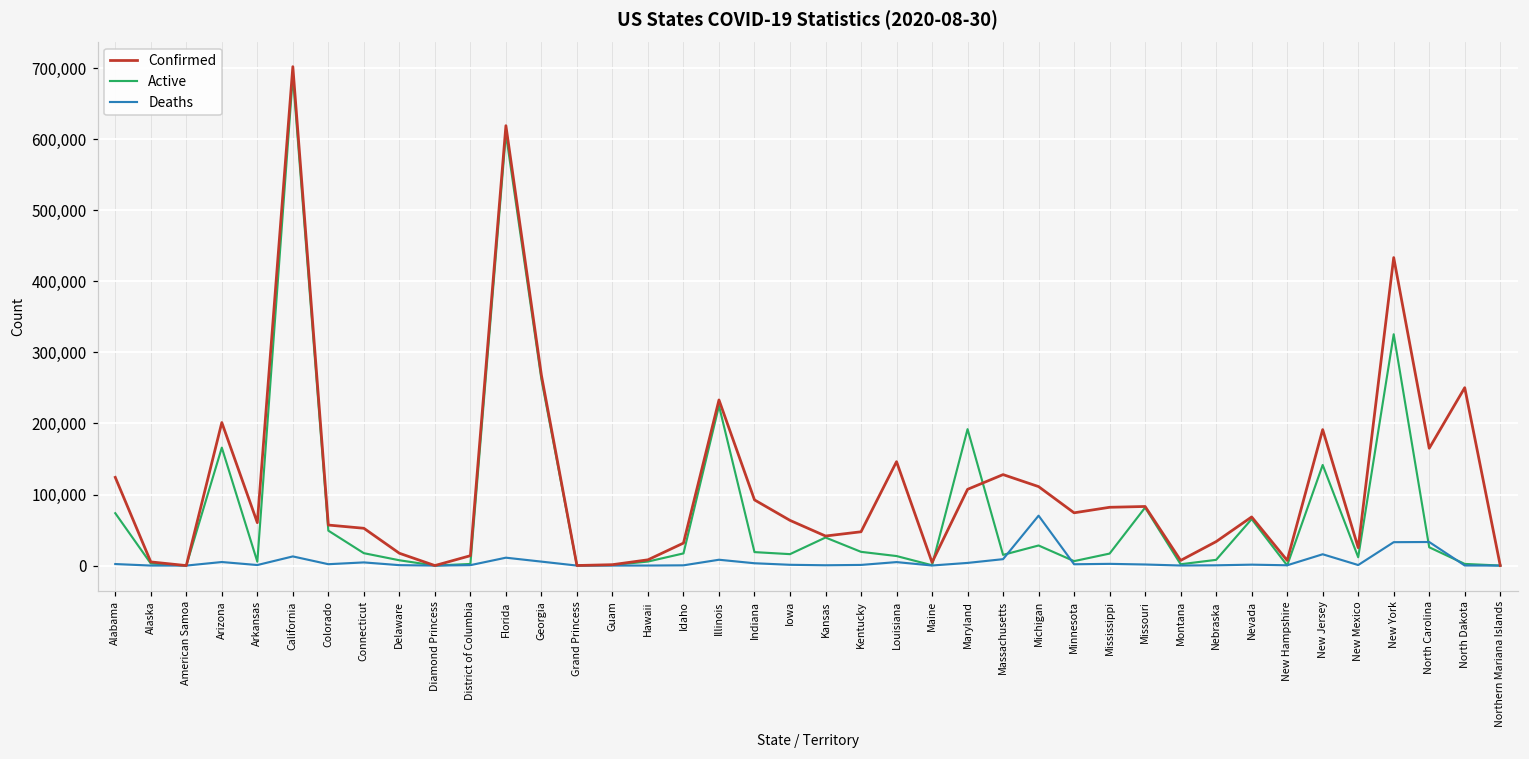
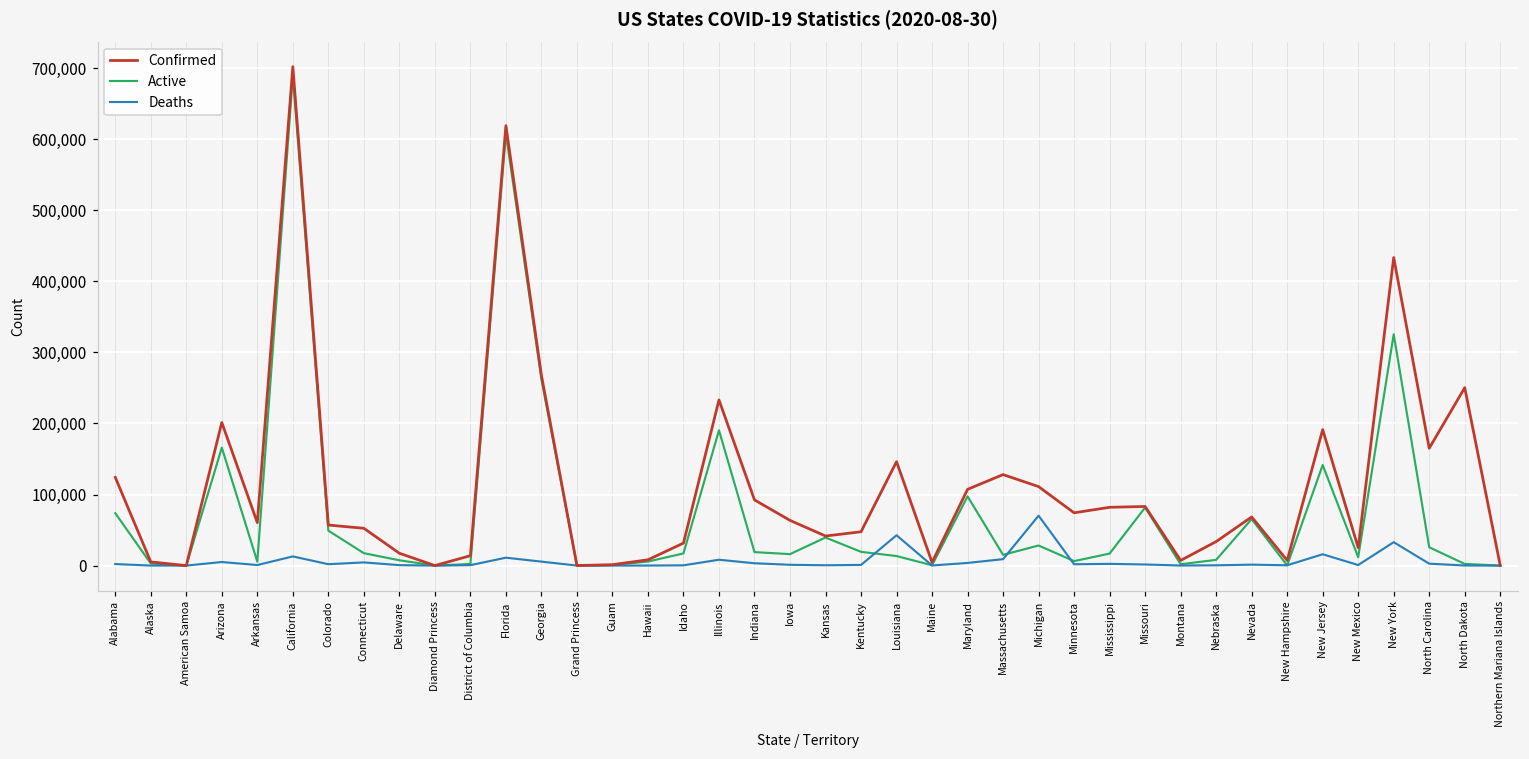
  {
    "Confirmed": {
      "Alabama": "120,000",
      "Arizona": "200,000",
      "Arkansas": "60,000",
      "California": "700,000",
      "Colorado": "60,000",
      "Connecticut": "50,000",
      "Delaware": "20,000",
      "District of Columbia": "10,000",
      "Florida": "620,000",
      "Georgia": "270,000",
      "Idaho": "30,000",
      "Illinois": "230,000",
      "Indiana": "90,000",
      "Iowa": "60,000",
      "Kentucky": "50,000",
      "Louisiana": "150,000",
      "Maine": "0",
      "Maryland": "110,000",
      "Massachusetts": "130,000",
      "Michigan": "110,000",
      "Minnesota": "70,000",
      "Mississippi": "80,000",
      "Montana": "10,000",
      "Nebraska": "30,000",
      "New Hampshire": "10,000",
      "New Jersey": "190,000",
      "New Mexico": "30,000",
      "New York": "430,000",
      "North Carolina": "170,000",
      "North Dakota": "250,000"
    },
    "Active": {
      "Alabama": "70,000",
      "Arizona": "170,000",
      "Arkansas": "10,000",
      "California": "690,000",
      "Colorado": "50,000",
      "Connecticut": "20,000",
      "Delaware": "10,000",
      "Florida": "610,000",
      "Georgia": "260,000",
      "Idaho": "20,000",
-     "Illinois": "220,000",
+     "Illinois": "190,000",
      "Indiana": "20,000",
      "Iowa": "20,000",
      "Kentucky": "20,000",
      "Louisiana": "10,000",
-     "Maryland": "190,000",
+     "Maryland": "100,000",
      "Massachusetts": "20,000",
      "Michigan": "30,000",
      "Minnesota": "10,000",
      "Mississippi": "20,000",
      "Nebraska": "10,000",
      "New Jersey": "140,000",
      "New Mexico": "10,000",
      "New York": "330,000",
      "North Carolina": "30,000"
    },
    "Deaths": {
      "Alabama": "0",
      "Arizona": "10,000",
      "Arkansas": "0",
      "California": "10,000",
      "Colorado": "0",
      "Connecticut": "0",
      "Delaware": "0",
      "Florida": "10,000",
      "Georgia": "10,000",
      "Hawaii": "0",
      "Idaho": "0",
      "Illinois": "10,000",
      "Indiana": "0",
      "Iowa": "0",
      "Kansas": "0",
      "Kentucky": "0",
-     "Louisiana": "0",
+     "Louisiana": "40,000",
      "Maryland": "0",
      "Massachusetts": "10,000",
      "Michigan": "70,000",
      "Minnesota": "0",
      "Mississippi": "0",
      "Missouri": "0",
      "Nebraska": "0",
      "Nevada": "0",
      "New Jersey": "20,000",
      "New Mexico": "0",
      "New York": "30,000",
-     "North Carolina": "30,000"
+     "North Carolina": "0"
    }
  }
